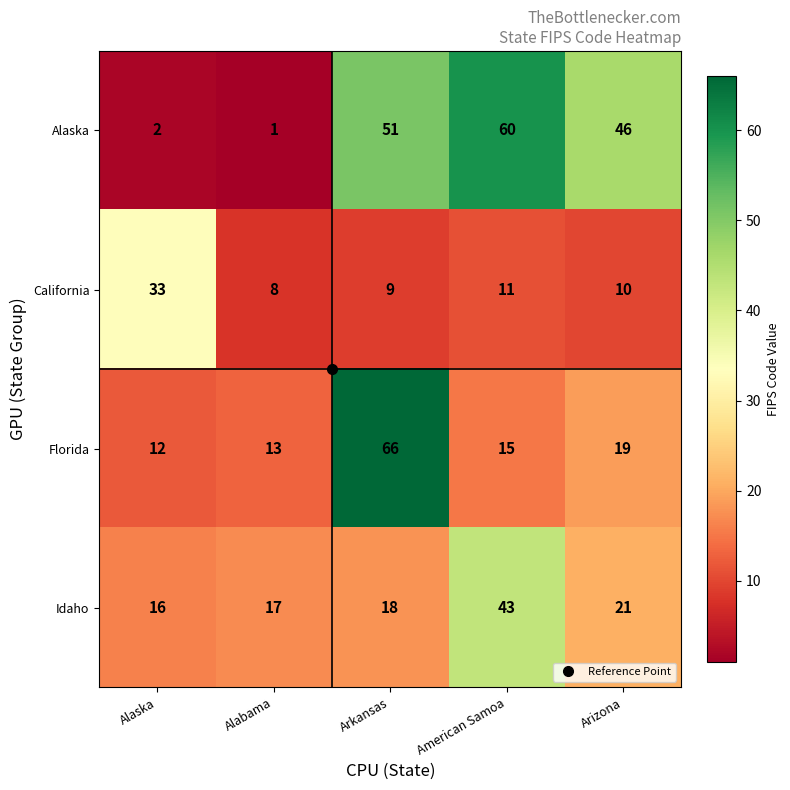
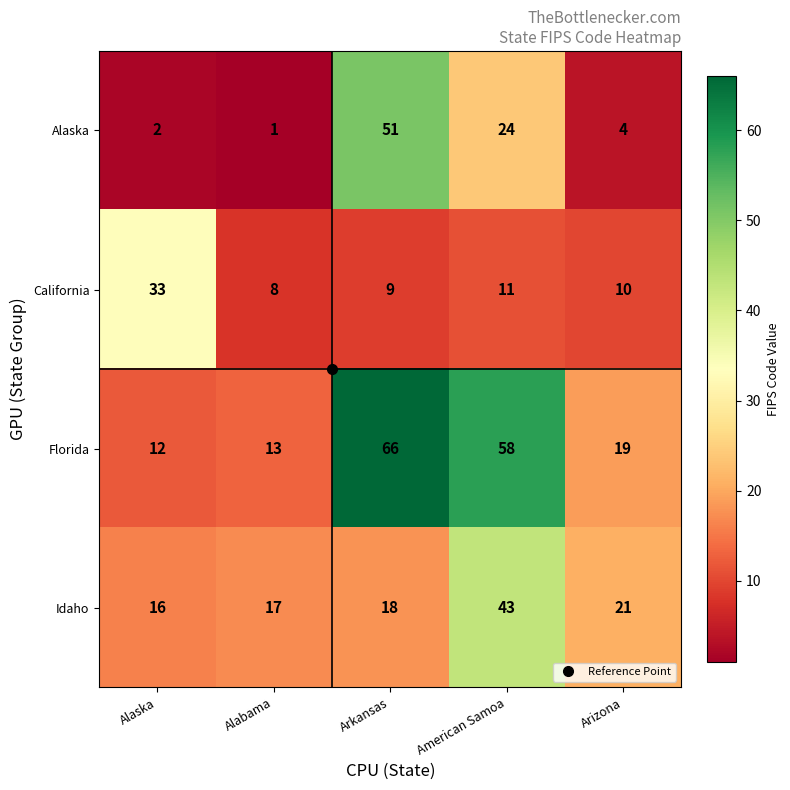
  {
    "Alaska": {
      "Alaska": 2,
      "Alabama": 1,
      "Arkansas": 51,
-     "American Samoa": 60,
-     "Arizona": 46
+     "American Samoa": 24,
+     "Arizona": 4
    },
    "California": {
      "Alaska": 33,
      "Alabama": 8,
      "Arkansas": 9,
      "American Samoa": 11,
      "Arizona": 10
    },
    "Florida": {
      "Alaska": 12,
      "Alabama": 13,
      "Arkansas": 66,
-     "American Samoa": 15,
+     "American Samoa": 58,
      "Arizona": 19
    },
    "Idaho": {
      "Alaska": 16,
      "Alabama": 17,
      "Arkansas": 18,
      "American Samoa": 43,
      "Arizona": 21
    }
  }
